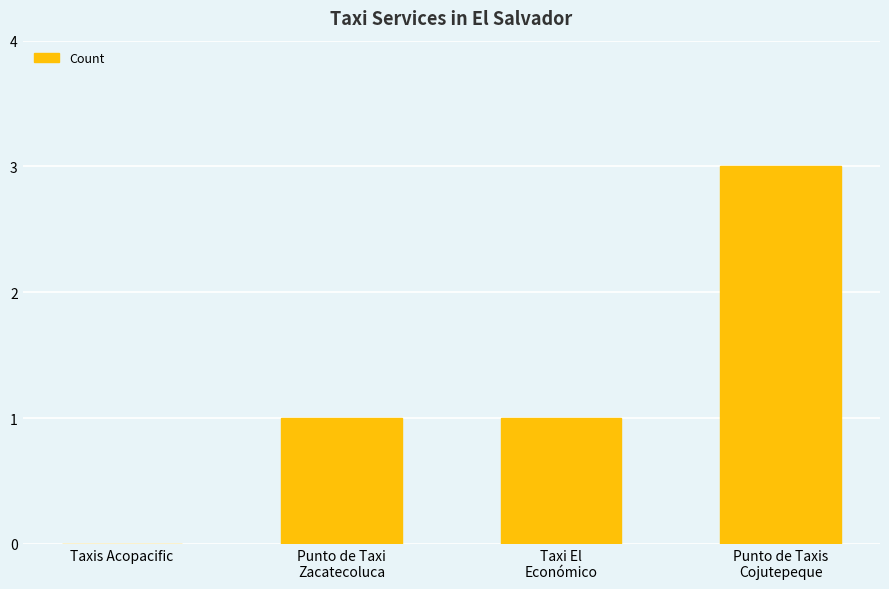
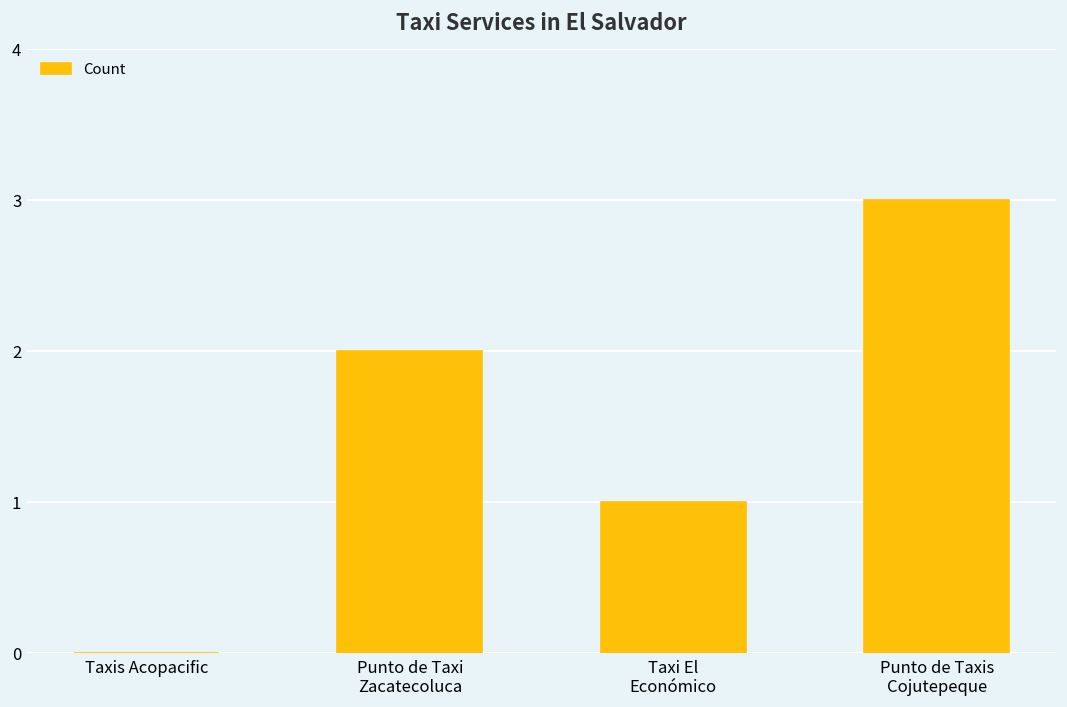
  {
    "Taxis Acopacific": 0,
-   "Punto de Taxi Zacatecoluca": 1,
+   "Punto de Taxi Zacatecoluca": 2,
    "Taxi El Económico": 1,
    "Punto de Taxis Cojutepeque": 3
  }
